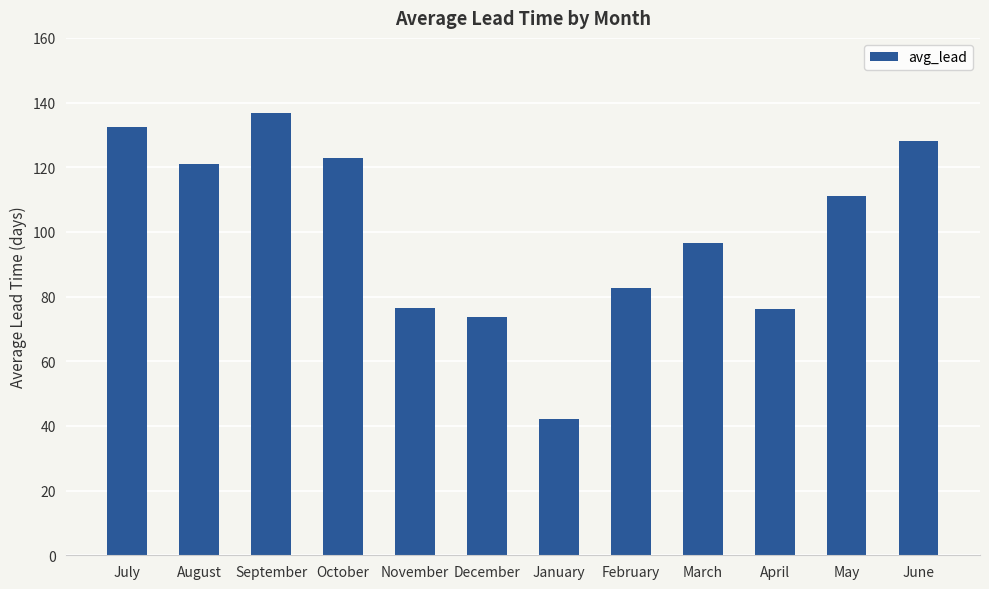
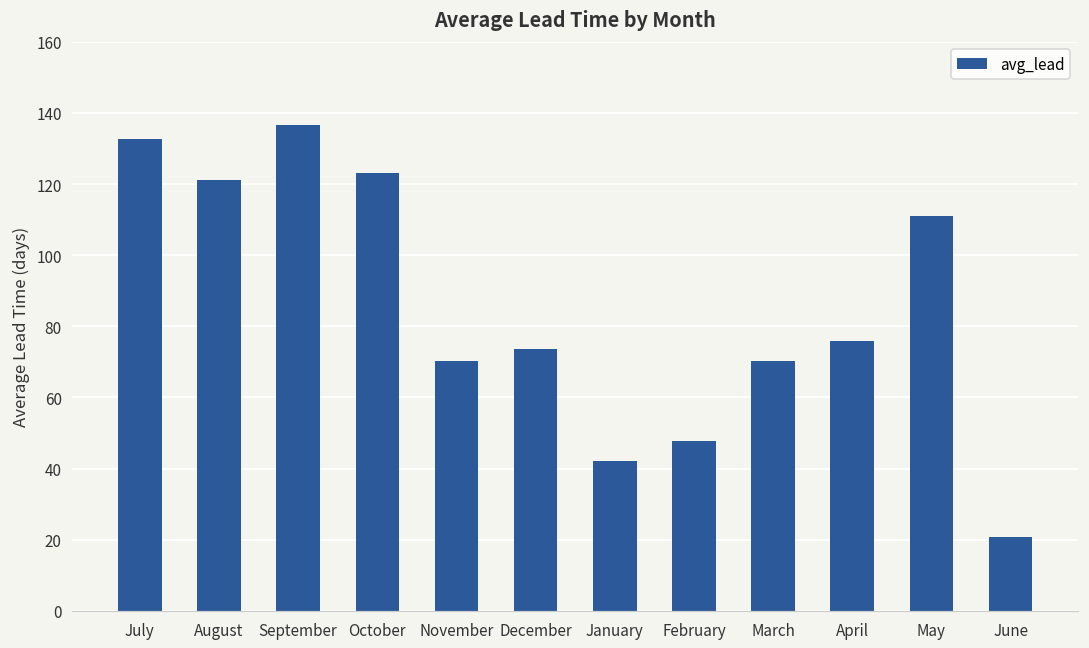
  {
    "July": 133,
    "August": 121,
    "September": 137,
    "October": 123,
-   "November": 77,
+   "November": 70,
    "December": 74,
    "January": 42,
-   "February": 83,
-   "March": 97,
+   "February": 48,
+   "March": 70,
    "April": 76,
    "May": 111,
-   "June": 128
+   "June": 21
  }
